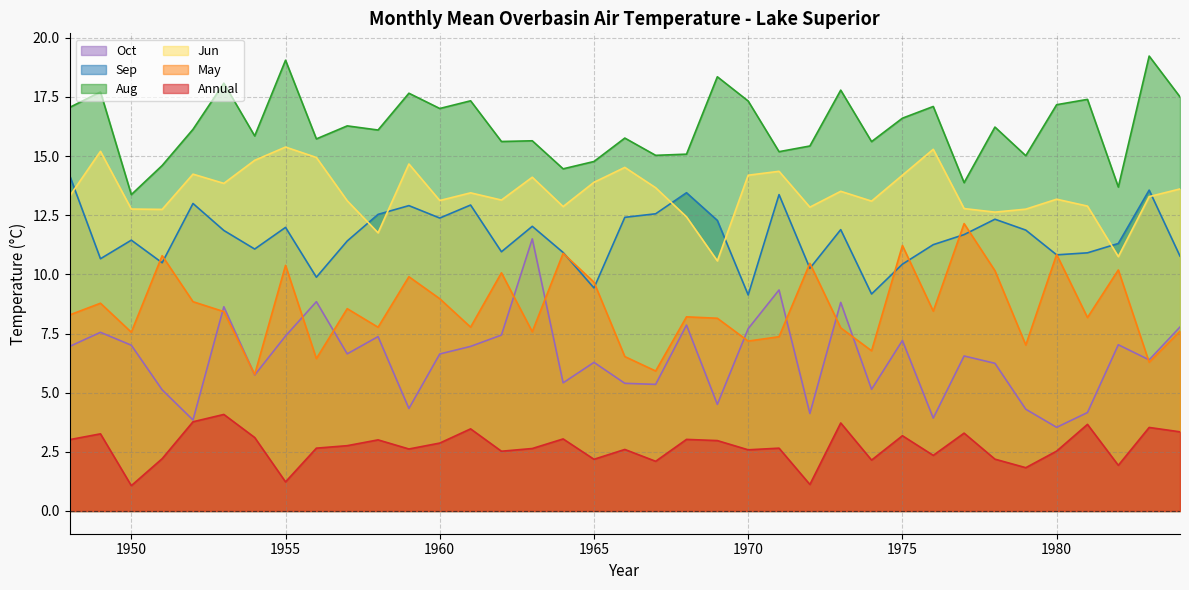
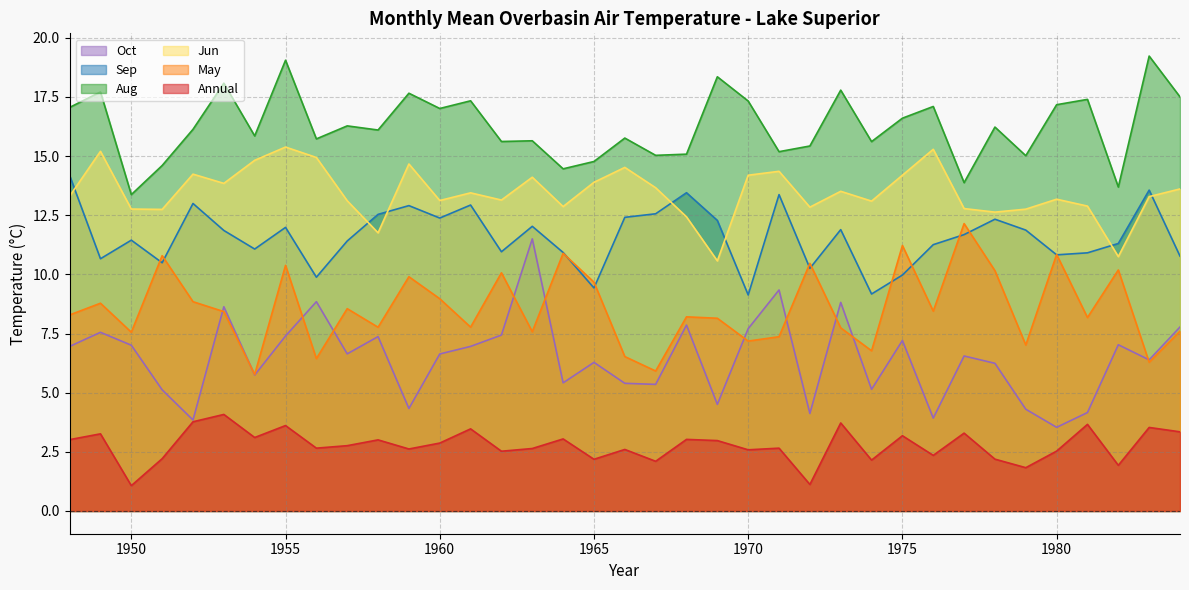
  {
    "Oct": {
      "1950": 7.0,
      "1955": 7.4,
      "1960": 6.6,
      "1965": 6.3,
      "1970": 7.7,
      "1975": 7.2,
      "1980": 3.5
    },
    "Sep": {
      "1950": 11.4,
      "1955": 12.0,
      "1960": 12.4,
      "1965": 9.4,
      "1970": 9.1,
-     "1975": 10.4
+     "1975": 10.0
    },
    "Aug": {
      "1950": 13.4,
      "1955": 19.1,
      "1960": 17.0,
      "1965": 14.8,
      "1970": 17.3,
      "1975": 16.6,
      "1980": 17.2
    },
    "Jun": {
      "1950": 12.8,
      "1955": 15.4,
      "1960": 13.1,
      "1965": 13.9,
      "1970": 14.2,
      "1975": 14.2,
      "1980": 13.2
    },
    "May": {
      "1950": 7.6,
      "1955": 10.4,
      "1960": 9.0,
      "1965": 9.7,
      "1970": 7.2,
      "1975": 11.2
    },
    "Annual": {
      "1950": 1.1,
-     "1955": 1.2,
+     "1955": 3.6,
      "1960": 2.9,
      "1965": 2.2,
      "1970": 2.6,
      "1975": 3.2,
      "1980": 2.5
    }
  }
